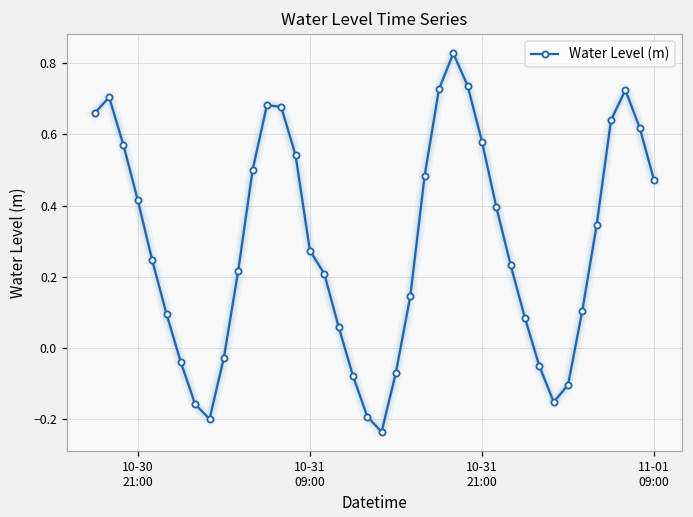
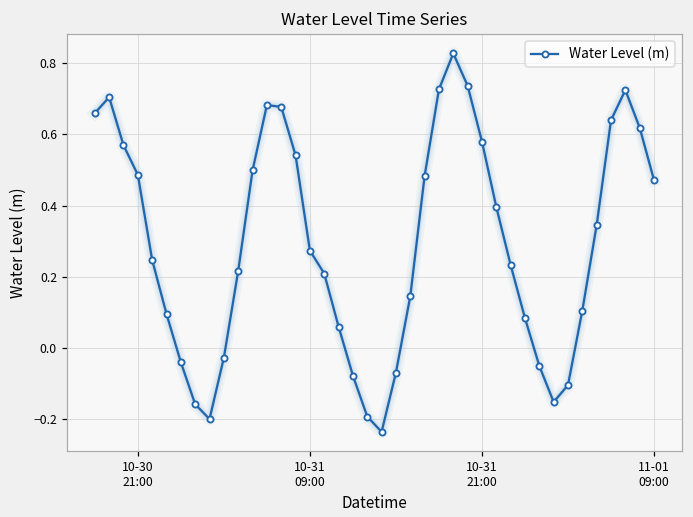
  {
-   "10-30 21:00": 0.41,
+   "10-30 21:00": 0.49,
    "10-31 09:00": 0.27,
    "10-31 21:00": 0.58,
    "11-01 09:00": 0.47
  }
